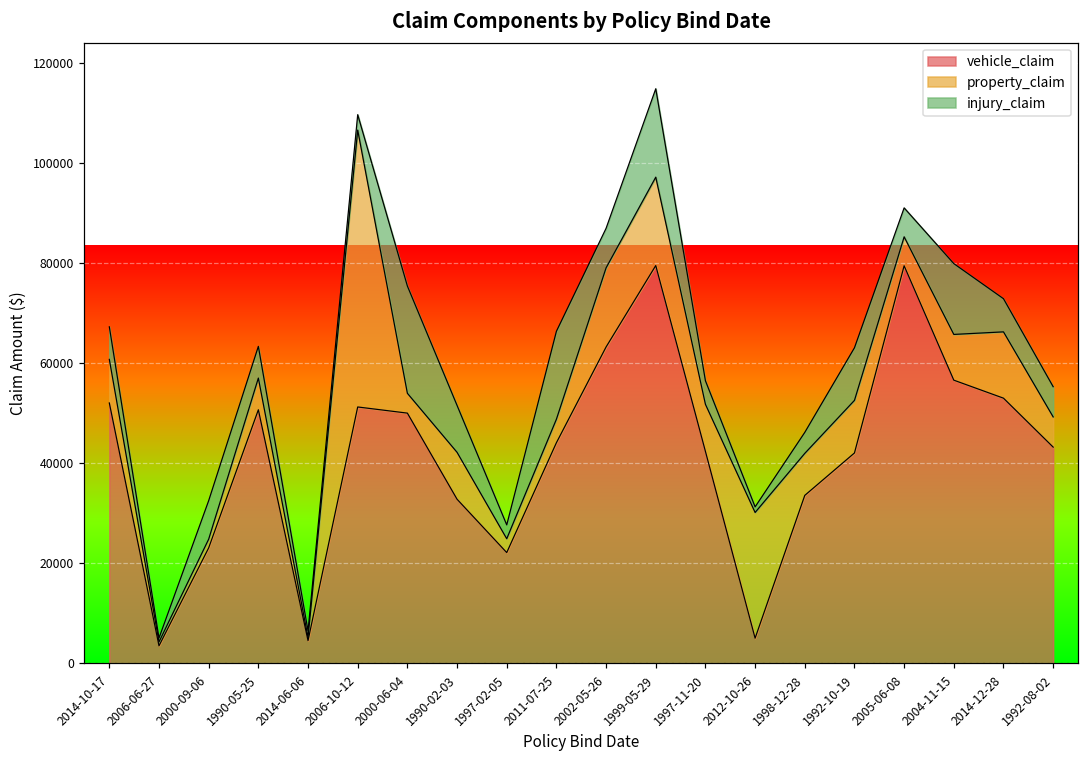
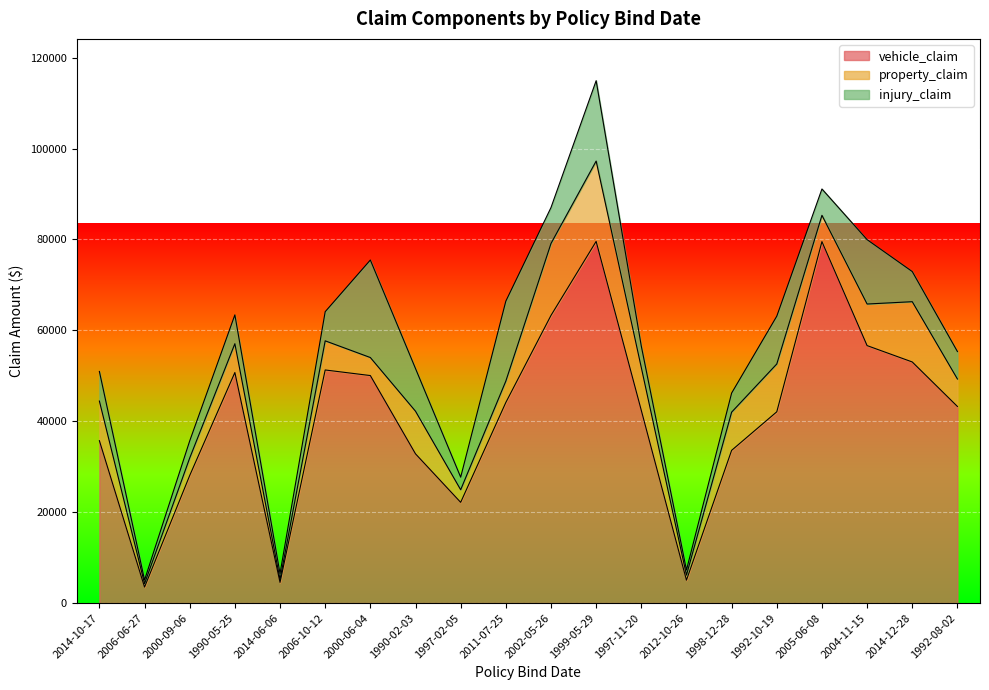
  {
    "vehicle_claim": {
-     "2014-10-17": 52000,
+     "2014-10-17": 36000,
      "2006-06-27": 4000,
-     "2000-09-06": 23000,
+     "2000-09-06": 28000,
      "1990-05-25": 51000,
      "2014-06-06": 5000,
      "2006-10-12": 51000,
      "2000-06-04": 50000,
      "1990-02-03": 33000,
      "1997-02-05": 22000,
      "2011-07-25": 44000,
      "2002-05-26": 63000,
      "1999-05-29": 80000,
      "1997-11-20": 42000,
      "2012-10-26": 5000,
      "1998-12-28": 34000,
      "1992-10-19": 42000,
      "2005-06-08": 80000,
      "2004-11-15": 57000,
      "2014-12-28": 53000,
      "1992-08-02": 43000
    },
    "property_claim": {
      "2014-10-17": 9000,
      "2006-06-27": 1000,
-     "2000-09-06": 2000,
+     "2000-09-06": 4000,
      "1990-05-25": 6000,
      "2014-06-06": 1000,
-     "2006-10-12": 55000,
+     "2006-10-12": 6000,
      "2000-06-04": 4000,
      "1990-02-03": 9000,
      "1997-02-05": 3000,
      "2011-07-25": 5000,
      "2002-05-26": 16000,
      "1999-05-29": 18000,
      "1997-11-20": 9000,
-     "2012-10-26": 25000,
+     "2012-10-26": 1000,
      "1998-12-28": 8000,
      "1992-10-19": 11000,
      "2005-06-08": 6000,
      "2004-11-15": 9000,
      "2014-12-28": 13000,
      "1992-08-02": 6000
    },
    "injury_claim": {
      "2014-10-17": 7000,
      "2006-06-27": 1000,
-     "2000-09-06": 8000,
+     "2000-09-06": 4000,
      "1990-05-25": 6000,
      "2014-06-06": 1000,
-     "2006-10-12": 3000,
+     "2006-10-12": 6000,
      "2000-06-04": 21000,
      "1990-02-03": 9000,
      "1997-02-05": 3000,
      "2011-07-25": 18000,
      "2002-05-26": 8000,
      "1999-05-29": 18000,
      "1997-11-20": 5000,
      "2012-10-26": 1000,
      "1998-12-28": 4000,
      "1992-10-19": 11000,
      "2005-06-08": 6000,
      "2004-11-15": 14000,
      "2014-12-28": 7000,
      "1992-08-02": 6000
    }
  }
